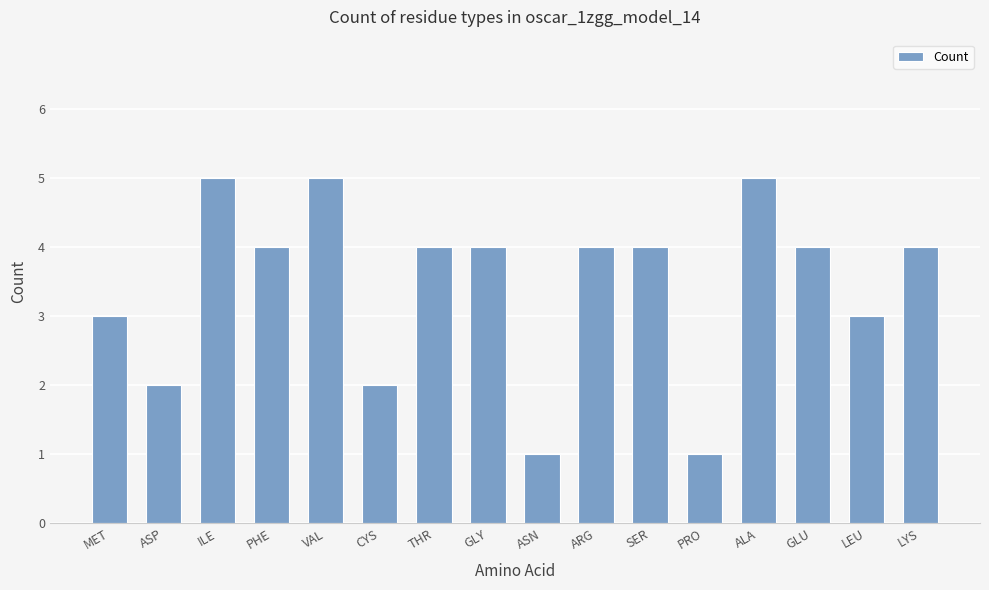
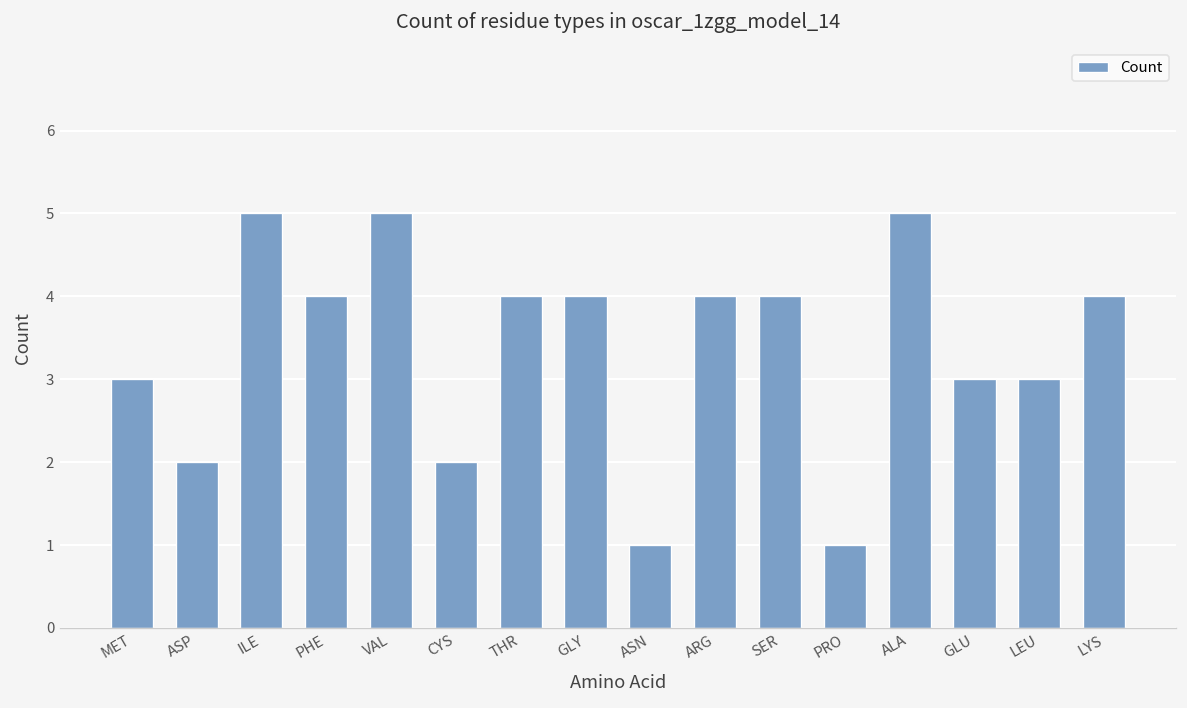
  {
    "MET": 3,
    "ASP": 2,
    "ILE": 5,
    "PHE": 4,
    "VAL": 5,
    "CYS": 2,
    "THR": 4,
    "GLY": 4,
    "ASN": 1,
    "ARG": 4,
    "SER": 4,
    "PRO": 1,
    "ALA": 5,
-   "GLU": 4,
+   "GLU": 3,
    "LEU": 3,
    "LYS": 4
  }
